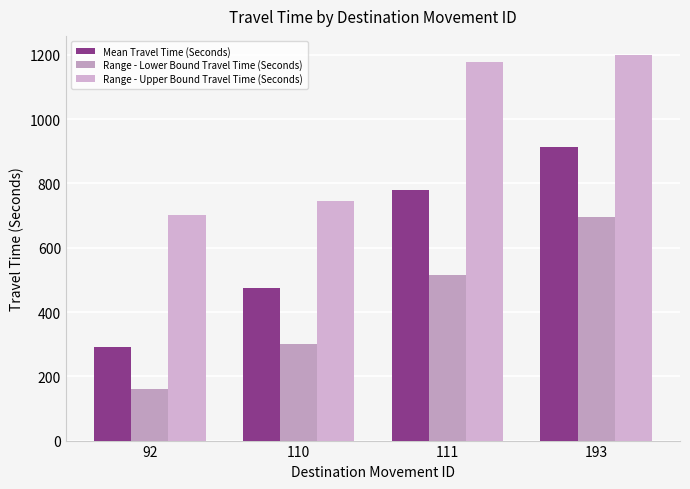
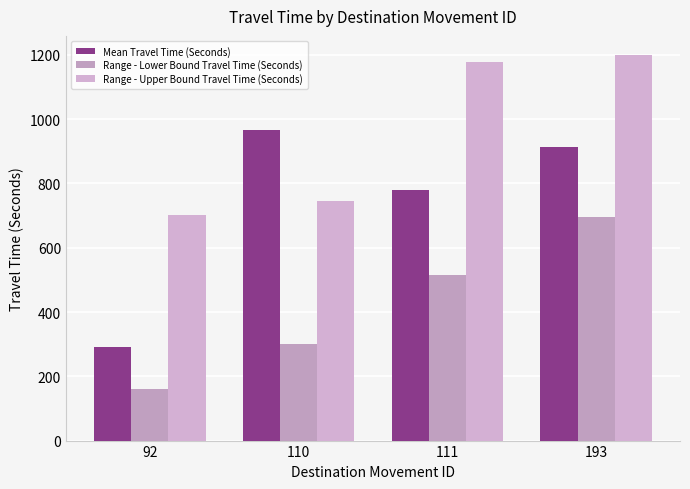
  {
    "Mean Travel Time (Seconds)": {
      "92": 290,
-     "110": 470,
+     "110": 970,
      "111": 780,
      "193": 910
    }
  }
